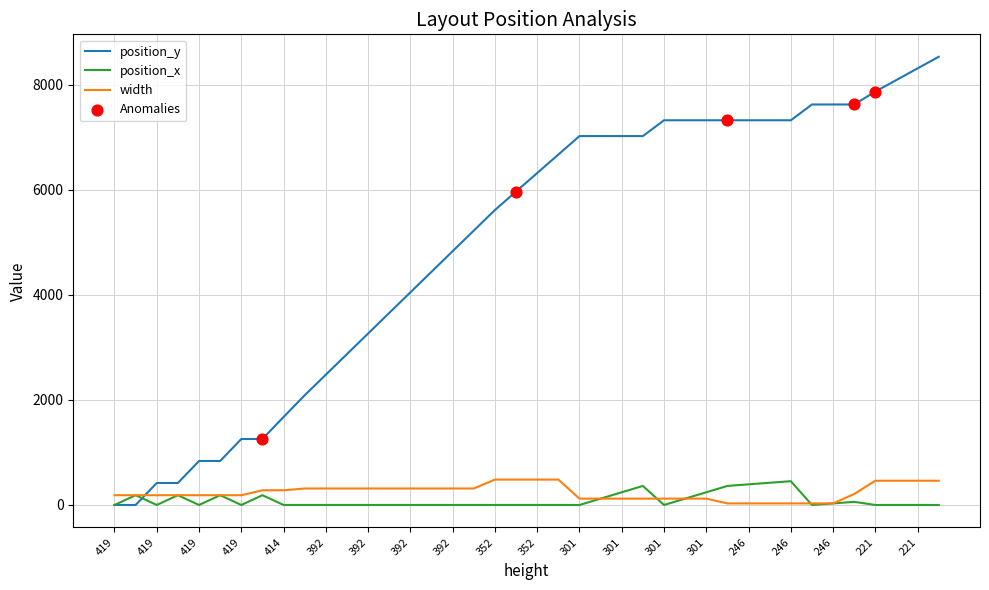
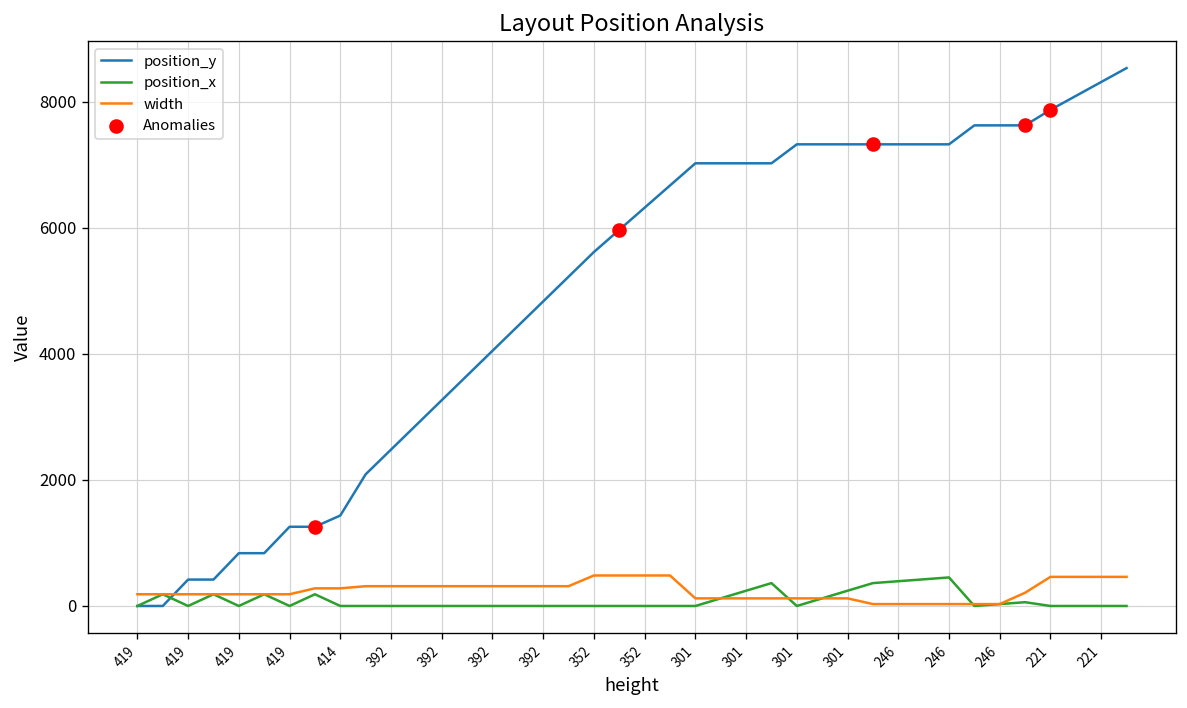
  {
    "position_y": {
-     "414": 1700
+     "414": 1400
    },
    "position_x": {
      "414": 0
    },
    "width": {
      "414": 300
    }
  }
